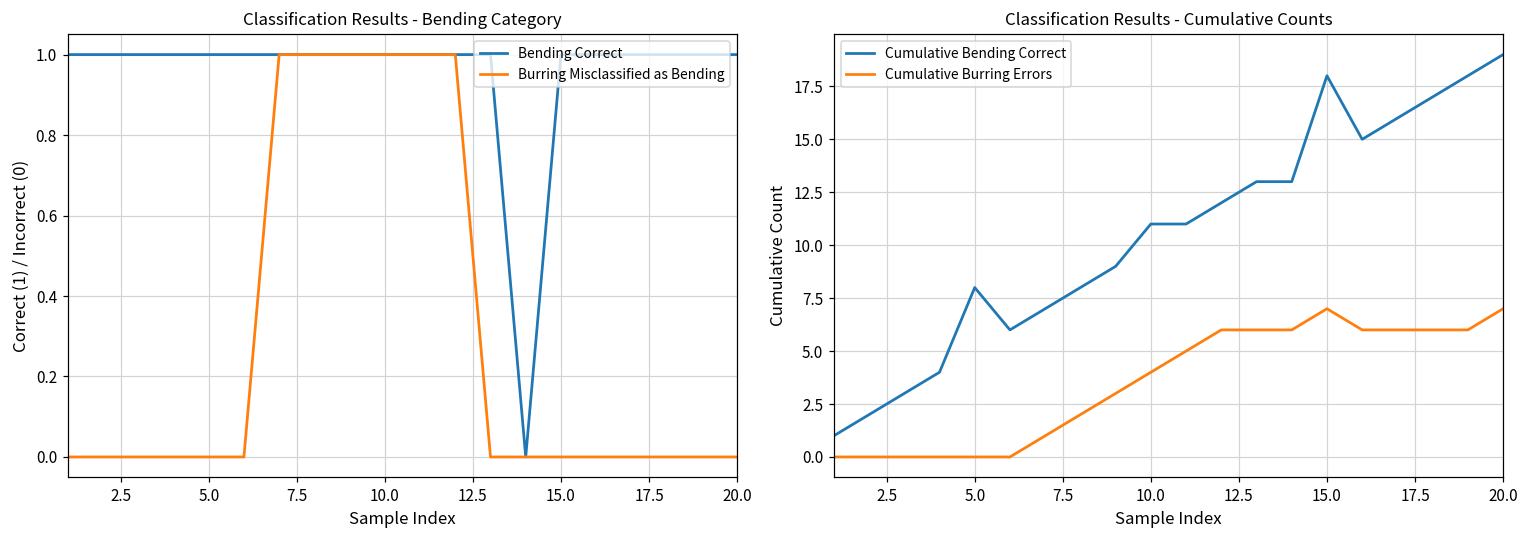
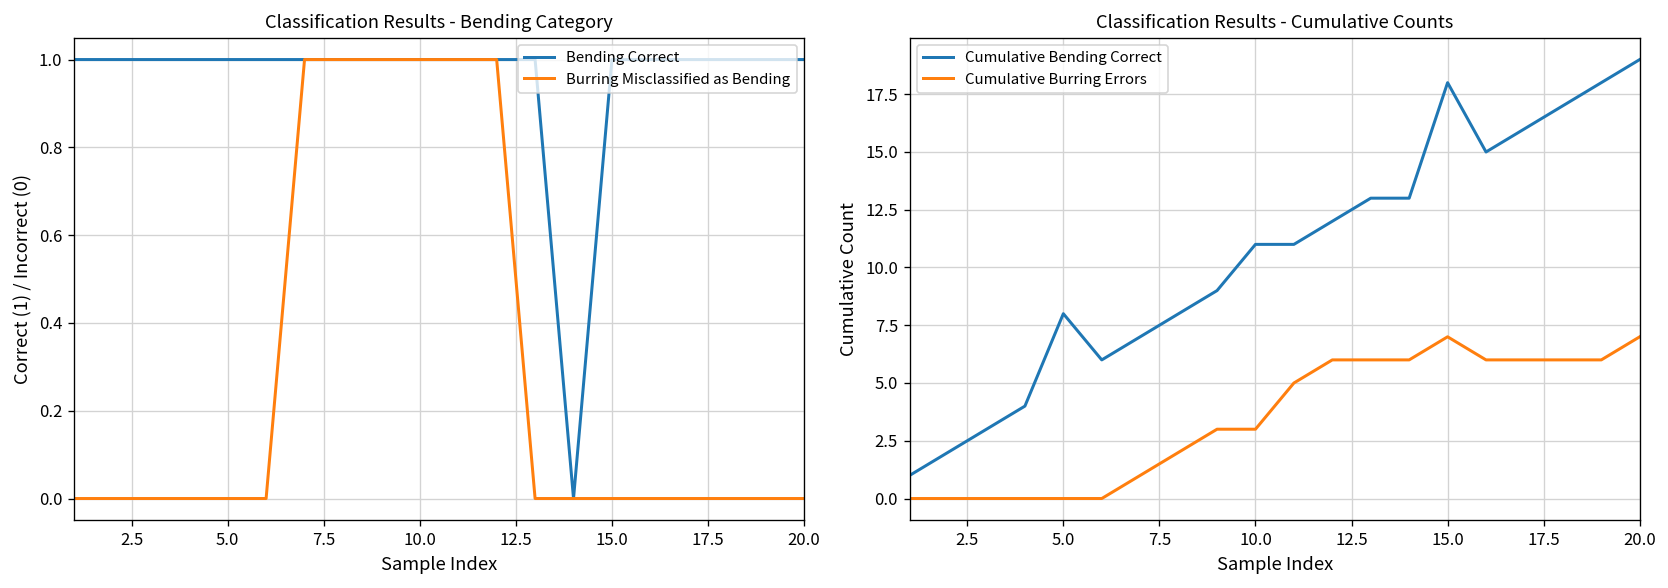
  {
    "Classification Results - Bending Category": {
      "Bending Correct": {
        "5.0": 1.00,
        "20.0": 1.00
      },
      "Burring Misclassified as Bending": {
        "5.0": 0.00,
        "15.0": 0.00,
        "20.0": 0.00
      }
    },
    "Classification Results - Cumulative Counts": {
      "Cumulative Bending Correct": {
        "5.0": 8,
        "10.0": 11,
        "15.0": 18,
        "20.0": 19
      },
      "Cumulative Burring Errors": {
        "5.0": 0,
-       "10.0": 4,
+       "10.0": 3,
        "15.0": 7,
        "20.0": 7
      }
    }
  }
